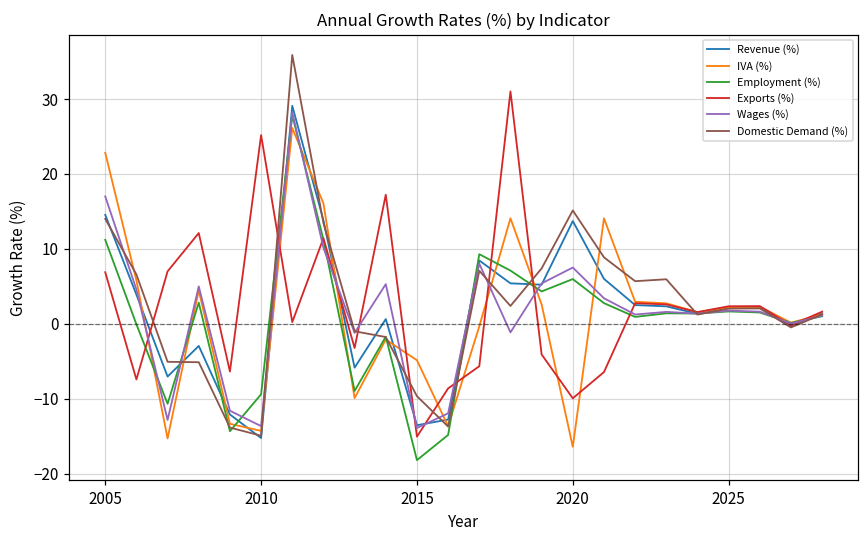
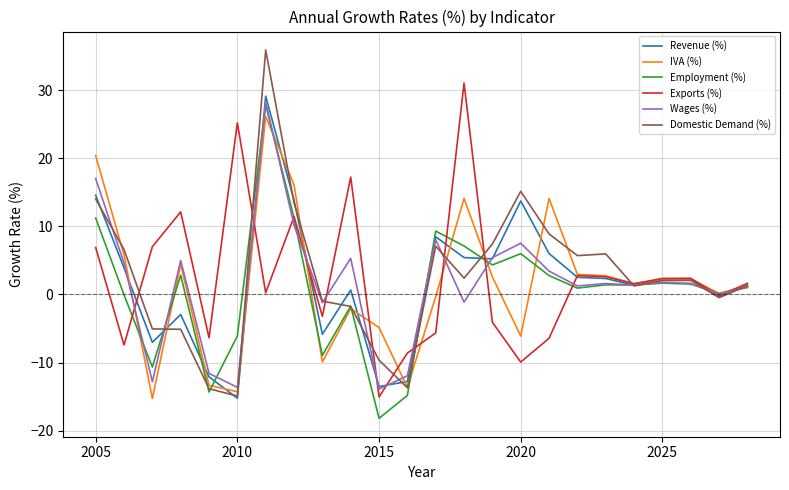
  {
    "Revenue (%)": {
      "2005": 15,
      "2020": 14
    },
    "IVA (%)": {
-     "2005": 23,
+     "2005": 20,
      "2010": -14,
      "2015": -5,
-     "2020": -16
+     "2020": -6
    },
    "Employment (%)": {
      "2005": 11,
-     "2010": -9,
+     "2010": -6,
      "2015": -18,
      "2020": 6
    },
    "Exports (%)": {
      "2005": 7,
      "2010": 25,
      "2015": -15,
      "2020": -10
    },
    "Wages (%)": {
      "2005": 17,
      "2010": -14,
      "2020": 8
    },
    "Domestic Demand (%)": {
      "2005": 14,
      "2015": -10,
      "2020": 15
    }
  }
